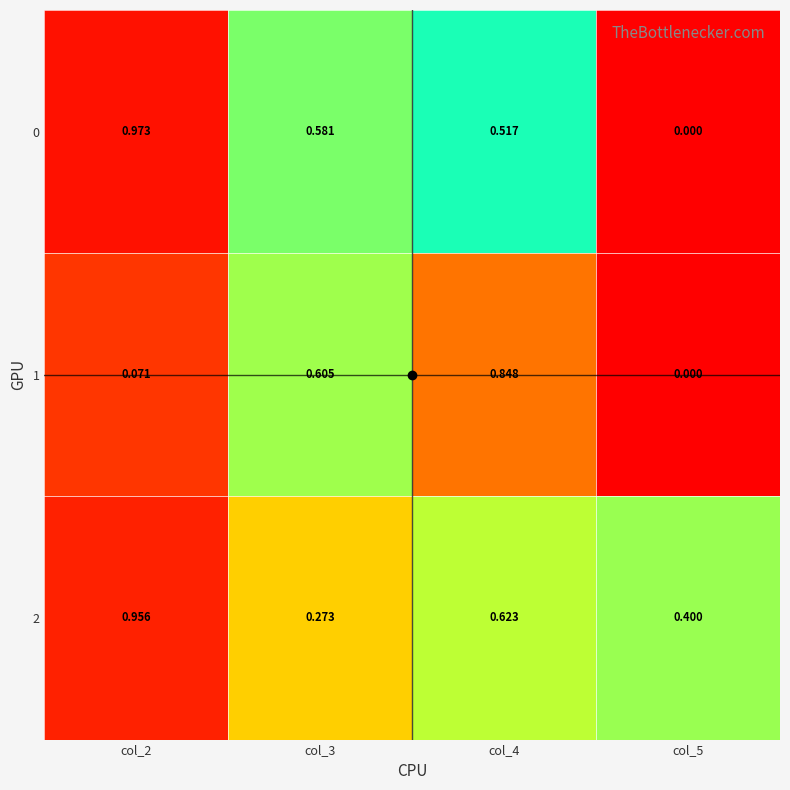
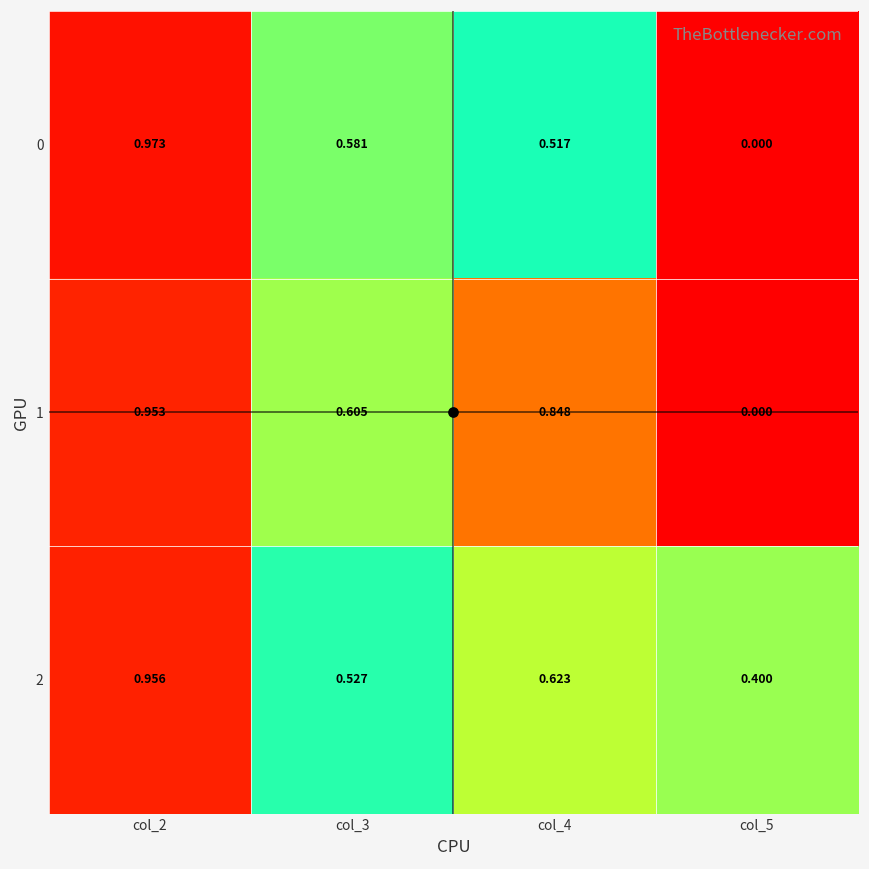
  {
    "0": {
      "col_2": 0.973,
      "col_3": 0.581,
      "col_4": 0.517
    },
    "1": {
-     "col_2": 0.071,
+     "col_2": 0.953,
      "col_3": 0.605,
      "col_4": 0.848,
      "col_5": 0.000
    },
    "2": {
      "col_2": 0.956,
-     "col_3": 0.273,
+     "col_3": 0.527,
      "col_4": 0.623,
      "col_5": 0.400
    }
  }
